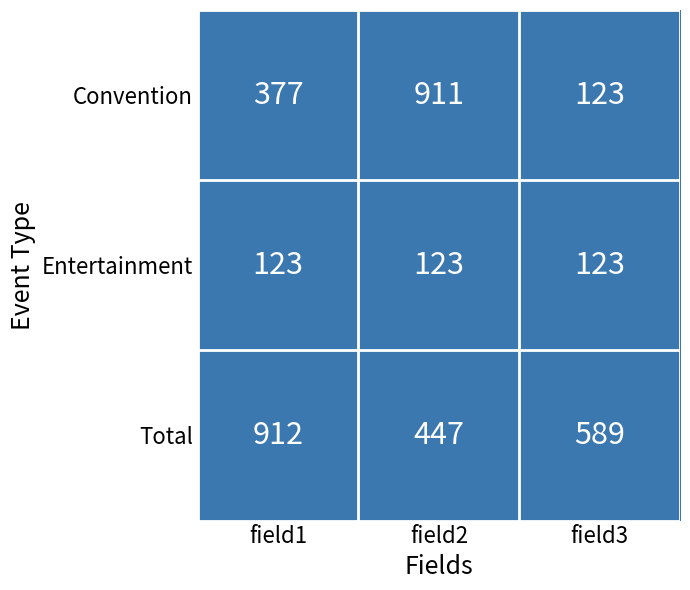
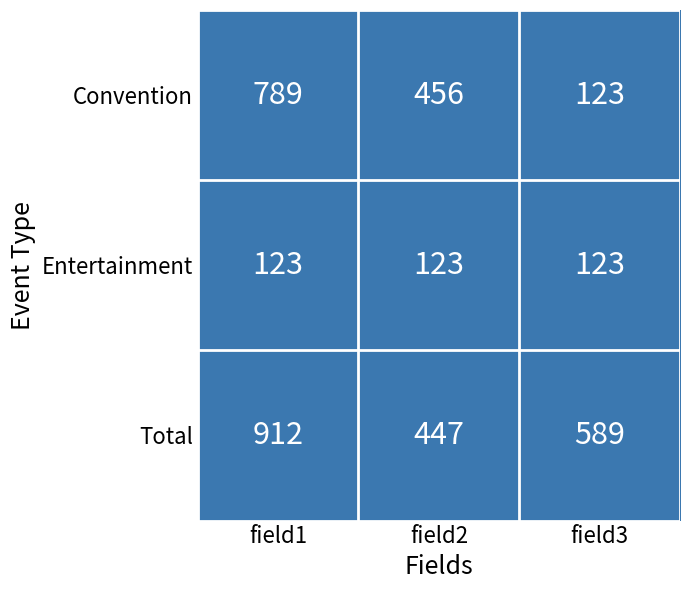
  {
    "Convention": {
-     "field1": 377,
-     "field2": 911,
+     "field1": 789,
+     "field2": 456,
      "field3": 123
    },
    "Entertainment": {
      "field1": 123,
      "field2": 123,
      "field3": 123
    },
    "Total": {
      "field1": 912,
      "field2": 447,
      "field3": 589
    }
  }
